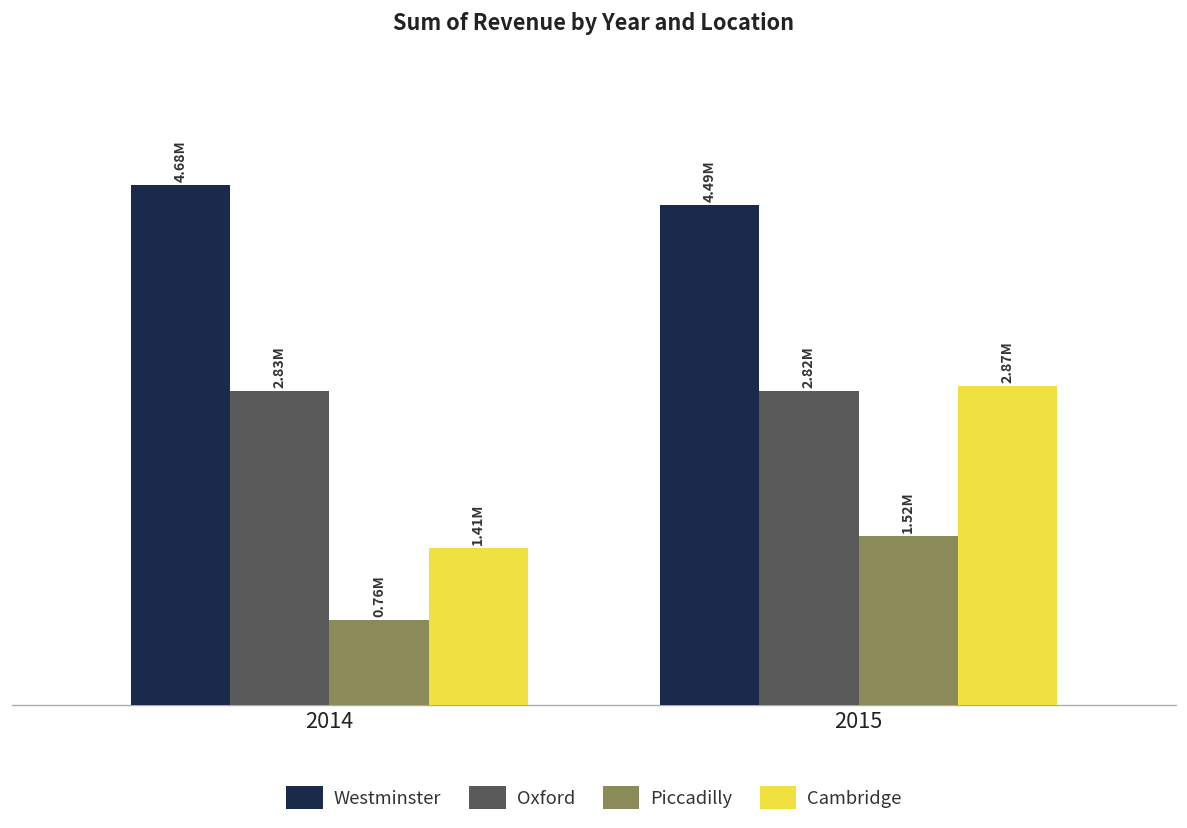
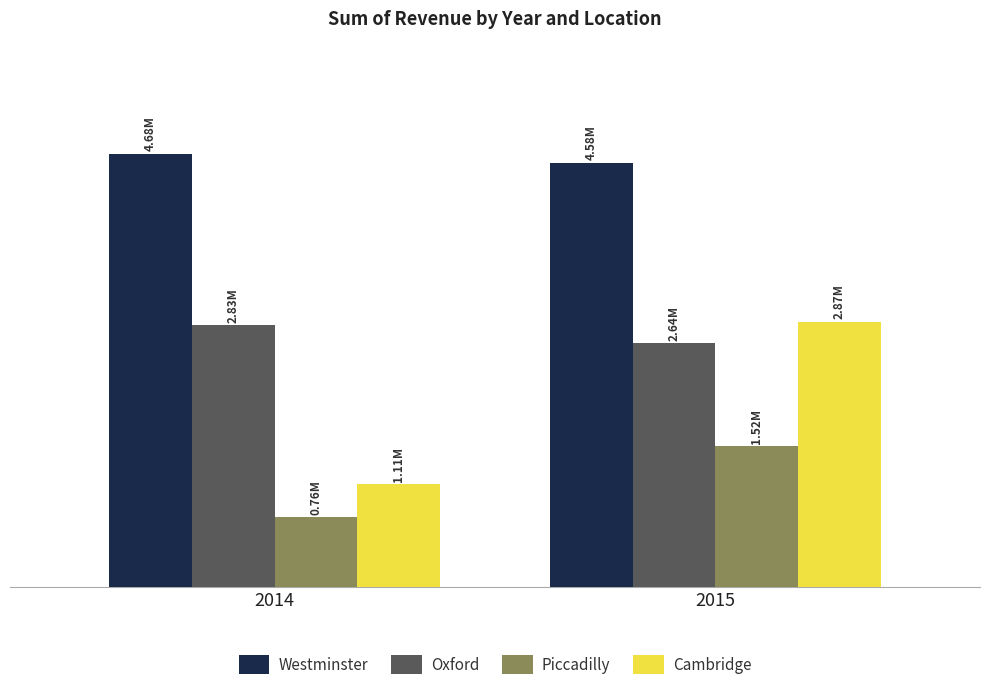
  {
    "Westminster": {
      "2014": "4.68M",
-     "2015": "4.49M"
+     "2015": "4.58M"
    },
    "Oxford": {
      "2014": "2.83M",
-     "2015": "2.82M"
+     "2015": "2.64M"
    },
    "Piccadilly": {
      "2014": "0.76M",
      "2015": "1.52M"
    },
    "Cambridge": {
-     "2014": "1.41M",
+     "2014": "1.11M",
      "2015": "2.87M"
    }
  }
